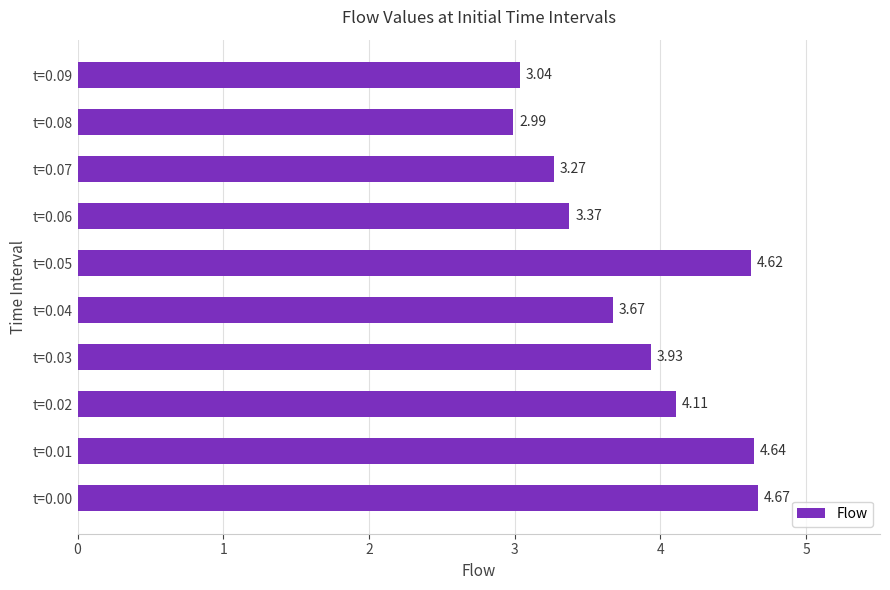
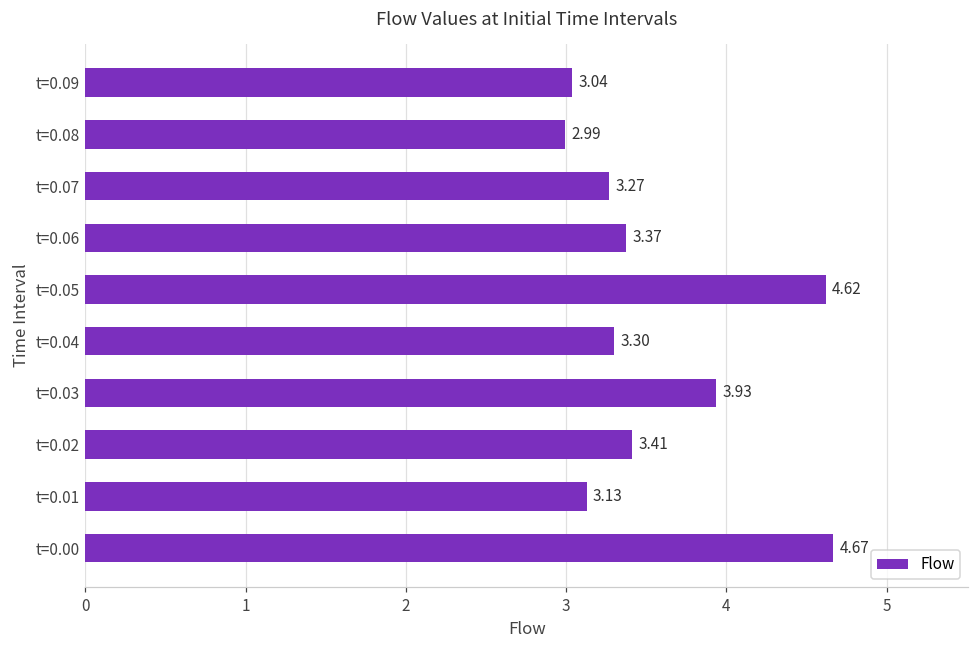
  {
    "t=0.09": 3.04,
    "t=0.08": 2.99,
    "t=0.07": 3.27,
    "t=0.06": 3.37,
    "t=0.05": 4.62,
-   "t=0.04": 3.67,
+   "t=0.04": 3.30,
    "t=0.03": 3.93,
-   "t=0.02": 4.11,
-   "t=0.01": 4.64,
+   "t=0.02": 3.41,
+   "t=0.01": 3.13,
    "t=0.00": 4.67
  }
